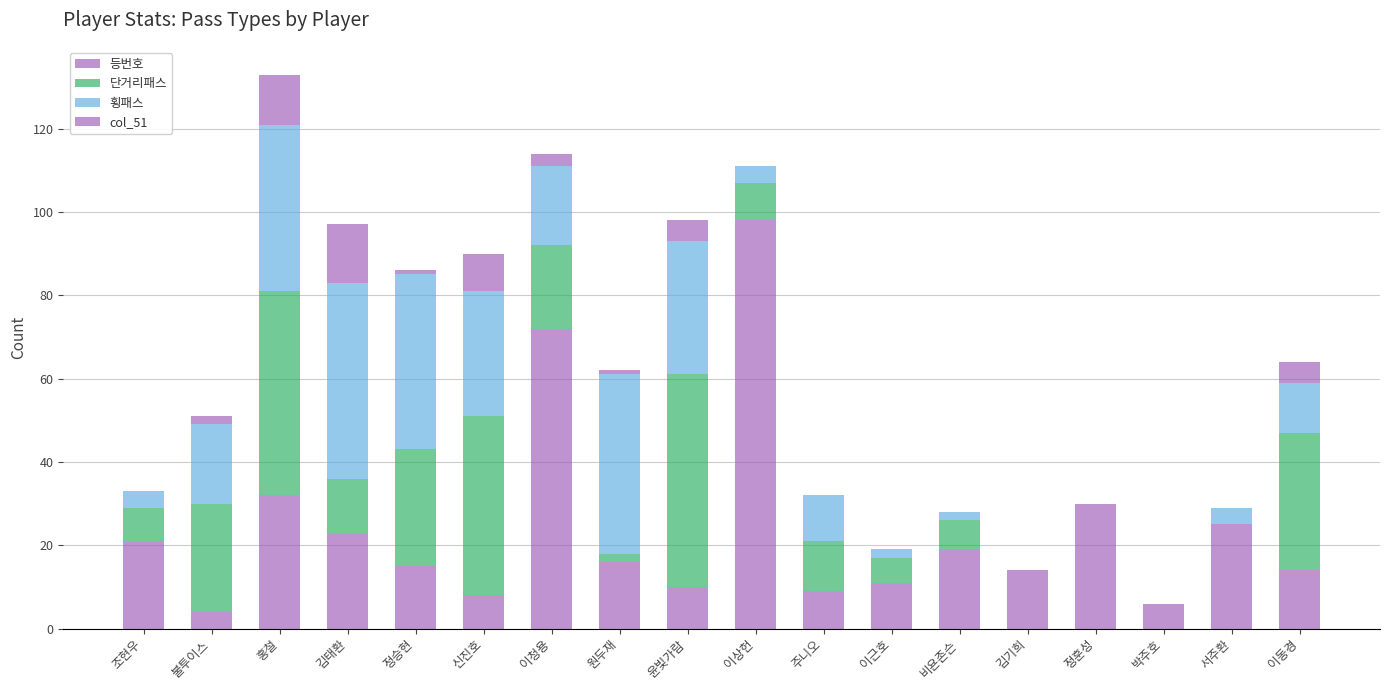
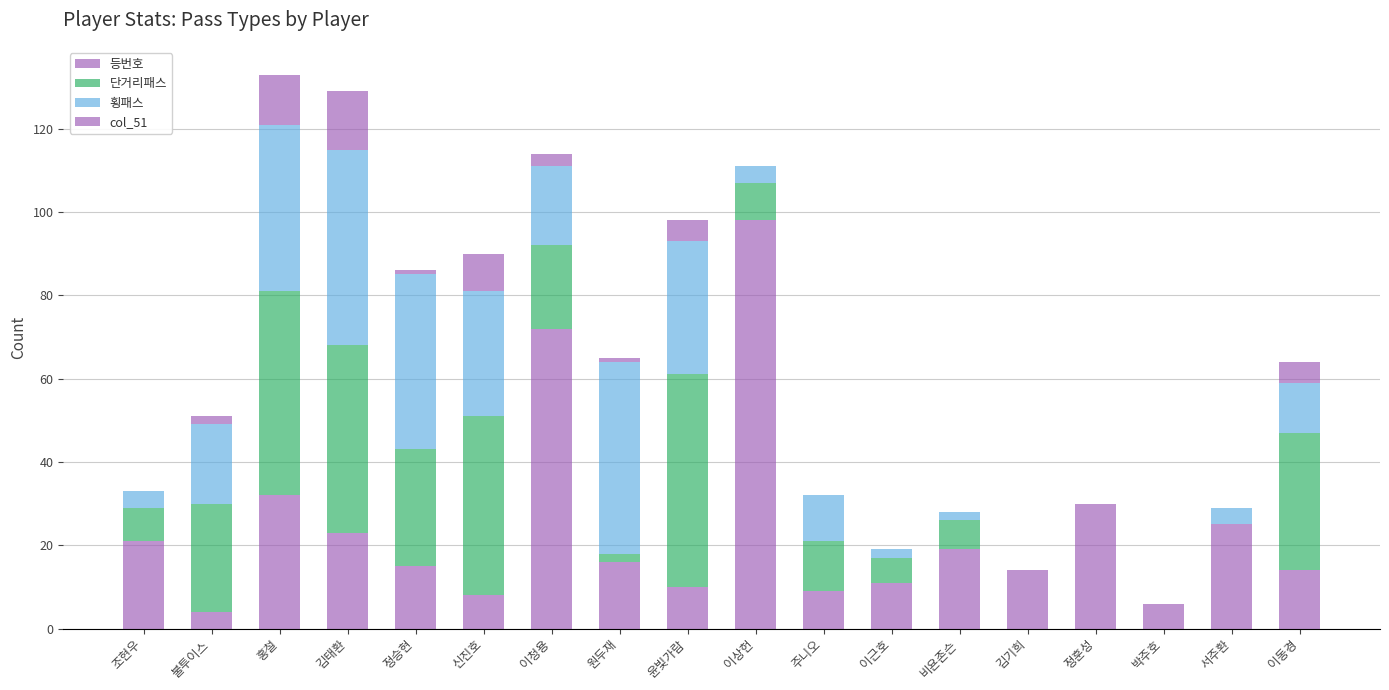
  {
    "단거리패스": {
      "조현우": 8,
      "불투이스": 26,
      "홍철": 49,
-     "김태환": 13,
+     "김태환": 45,
      "정승현": 28,
      "신진호": 43,
      "이청용": 20,
      "원두재": 2,
      "윤빛가람": 51,
      "이상헌": 9,
      "주니오": 12,
      "이근호": 6,
      "비욘존슨": 7,
      "김기희": 0,
      "정훈성": 0,
      "박주호": 0,
      "서주환": 0,
      "이동경": 33
    },
    "횡패스": {
      "조현우": 4,
      "불투이스": 19,
      "홍철": 40,
      "김태환": 47,
      "정승현": 42,
      "신진호": 30,
      "이청용": 19,
-     "원두재": 43,
+     "원두재": 46,
      "윤빛가람": 32,
      "이상헌": 4,
      "주니오": 11,
      "이근호": 2,
      "비욘존슨": 2,
      "김기희": 0,
      "정훈성": 0,
      "박주호": 0,
      "서주환": 4,
      "이동경": 12
    }
  }
